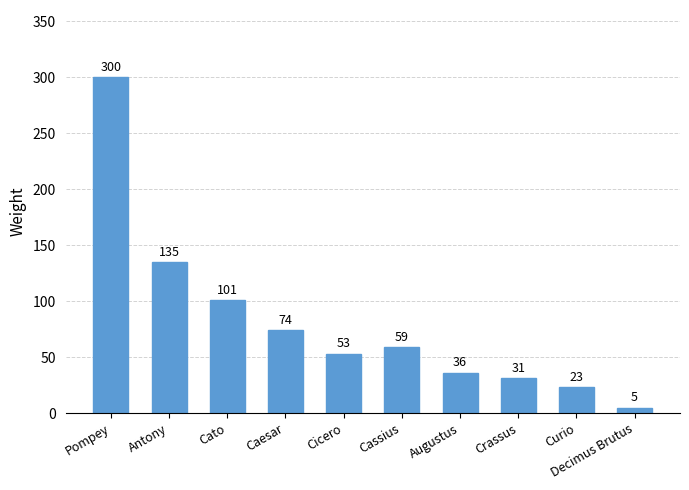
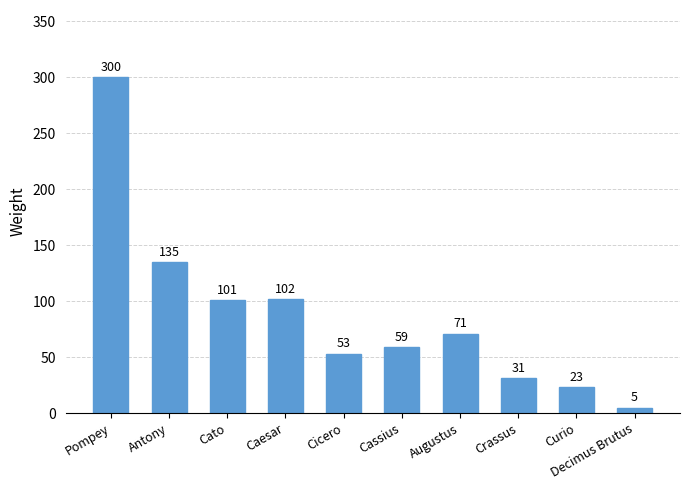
  {
    "Pompey": 300,
    "Antony": 135,
    "Cato": 101,
-   "Caesar": 74,
+   "Caesar": 102,
    "Cicero": 53,
    "Cassius": 59,
-   "Augustus": 36,
+   "Augustus": 71,
    "Crassus": 31,
    "Curio": 23,
    "Decimus Brutus": 5
  }
